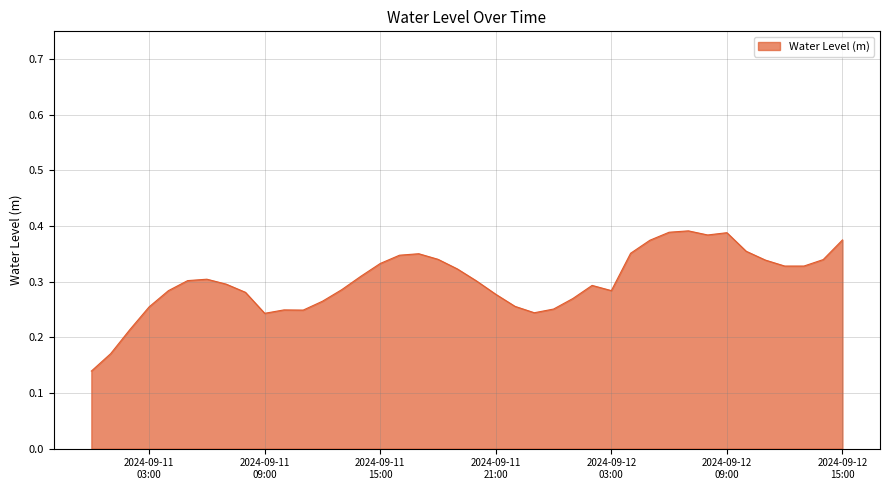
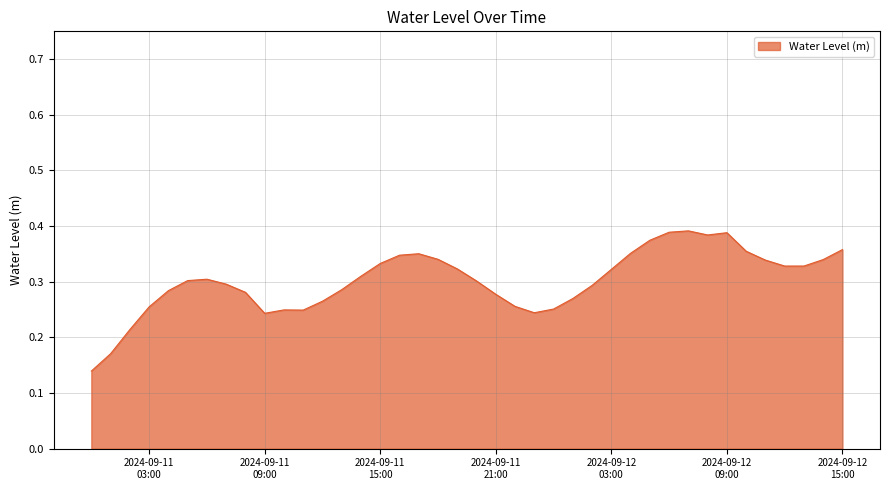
  {
    "2024-09-11 03:00": 0.25,
    "2024-09-11 09:00": 0.24,
    "2024-09-11 15:00": 0.33,
    "2024-09-11 21:00": 0.28,
-   "2024-09-12 03:00": 0.28,
+   "2024-09-12 03:00": 0.32,
    "2024-09-12 09:00": 0.39,
-   "2024-09-12 15:00": 0.38
+   "2024-09-12 15:00": 0.36
  }
